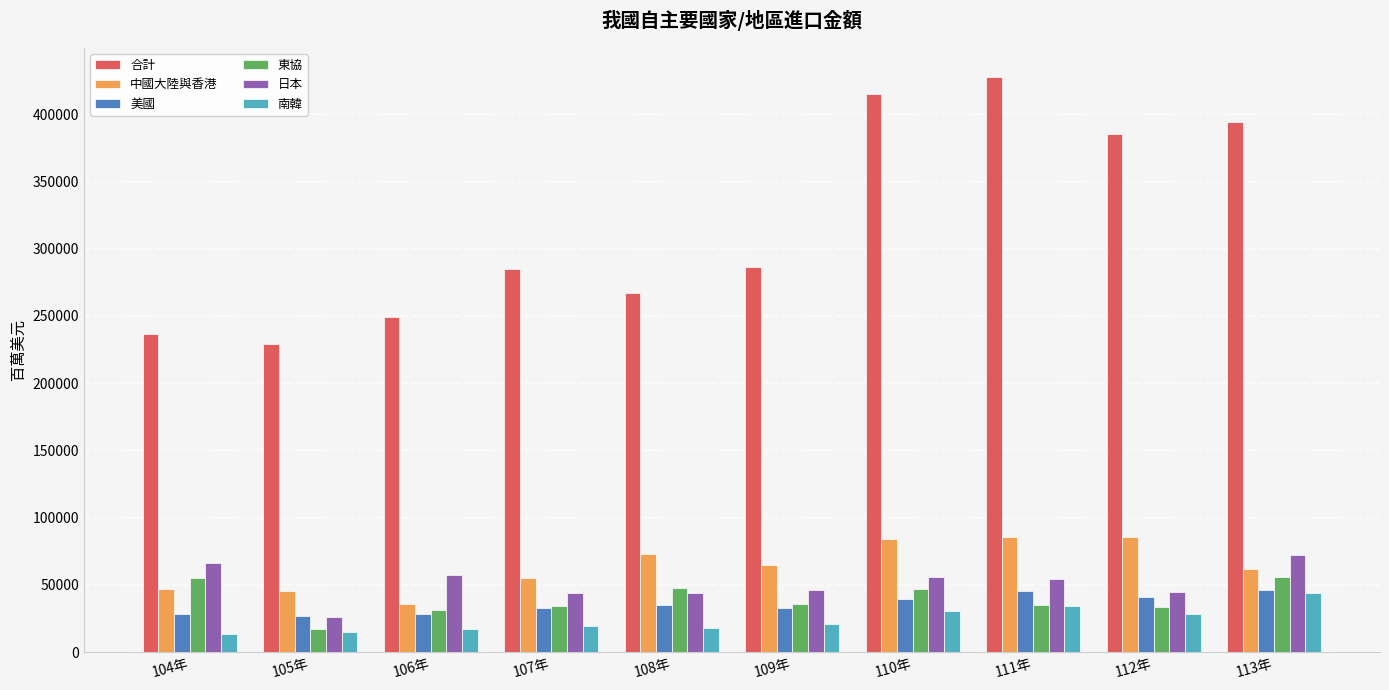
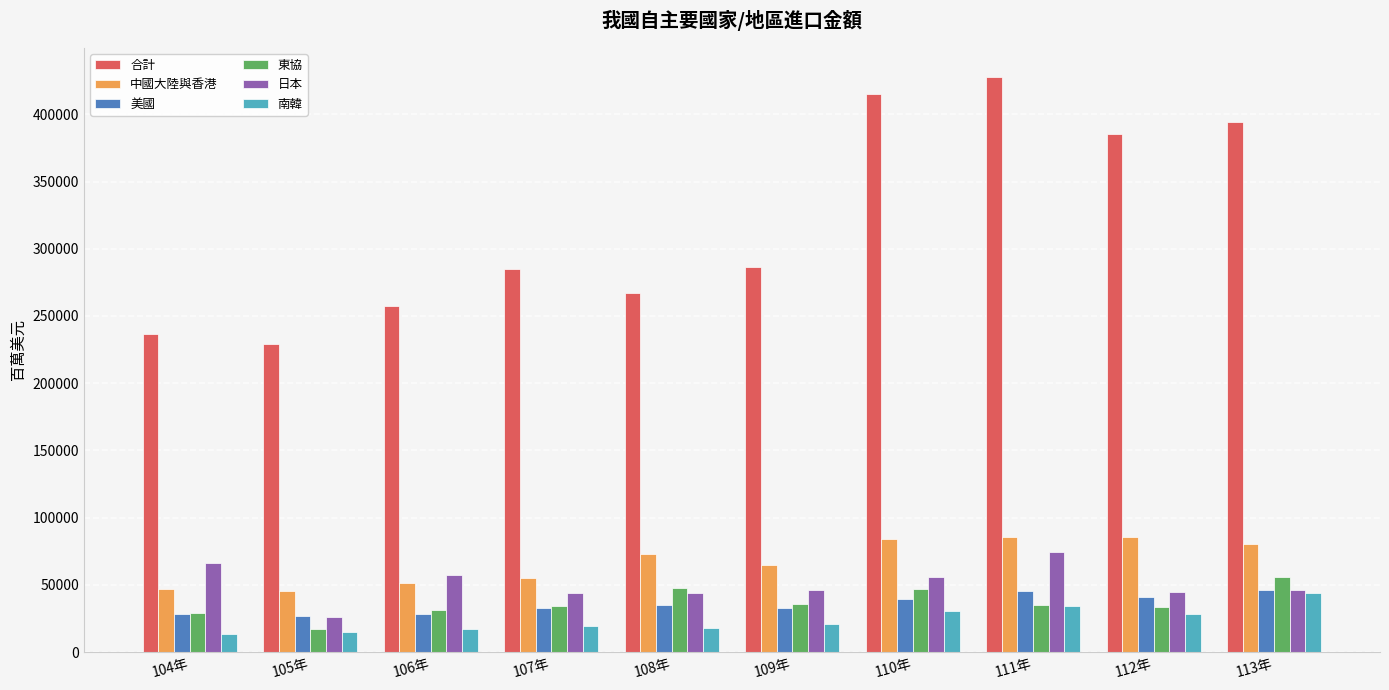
  {
    "合計": {
      "104年": 236000,
      "105年": 229000,
-     "106年": 250000,
+     "106年": 257000,
      "107年": 285000,
      "108年": 267000,
      "109年": 286000,
      "110年": 415000,
      "111年": 428000,
      "112年": 385000,
      "113年": 394000
    },
    "中國大陸與香港": {
      "104年": 47000,
      "105年": 45000,
-     "106年": 35000,
+     "106年": 52000,
      "107年": 55000,
      "108年": 73000,
      "109年": 65000,
      "110年": 84000,
      "111年": 86000,
      "112年": 85000,
-     "113年": 61000
+     "113年": 81000
    },
    "東協": {
-     "104年": 55000,
+     "104年": 29000,
      "105年": 17000,
      "106年": 31000,
      "107年": 35000,
      "108年": 48000,
      "109年": 36000,
      "110年": 47000,
      "111年": 35000,
      "112年": 33000,
      "113年": 56000
    },
    "日本": {
      "104年": 66000,
      "105年": 26000,
      "106年": 57000,
      "107年": 44000,
      "108年": 44000,
      "109年": 46000,
      "110年": 56000,
-     "111年": 55000,
+     "111年": 74000,
      "112年": 44000,
-     "113年": 72000
+     "113年": 46000
    }
  }
